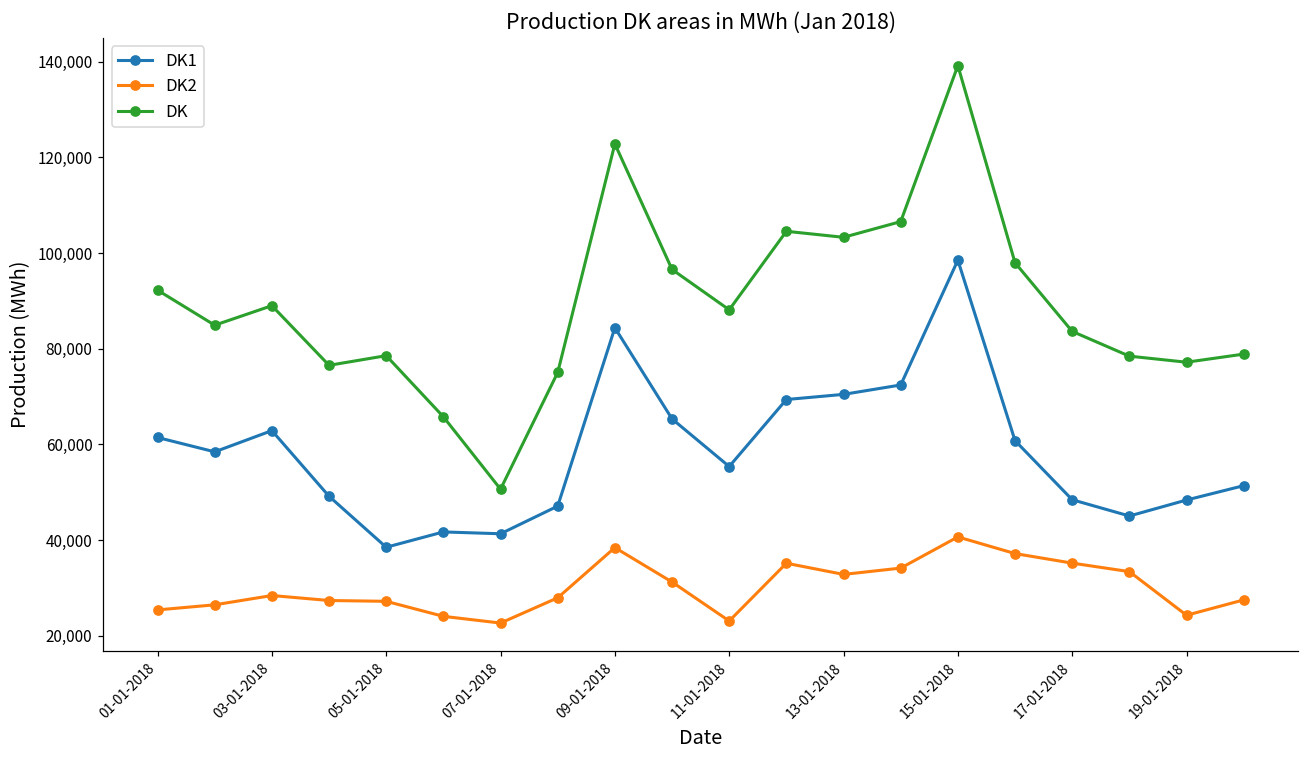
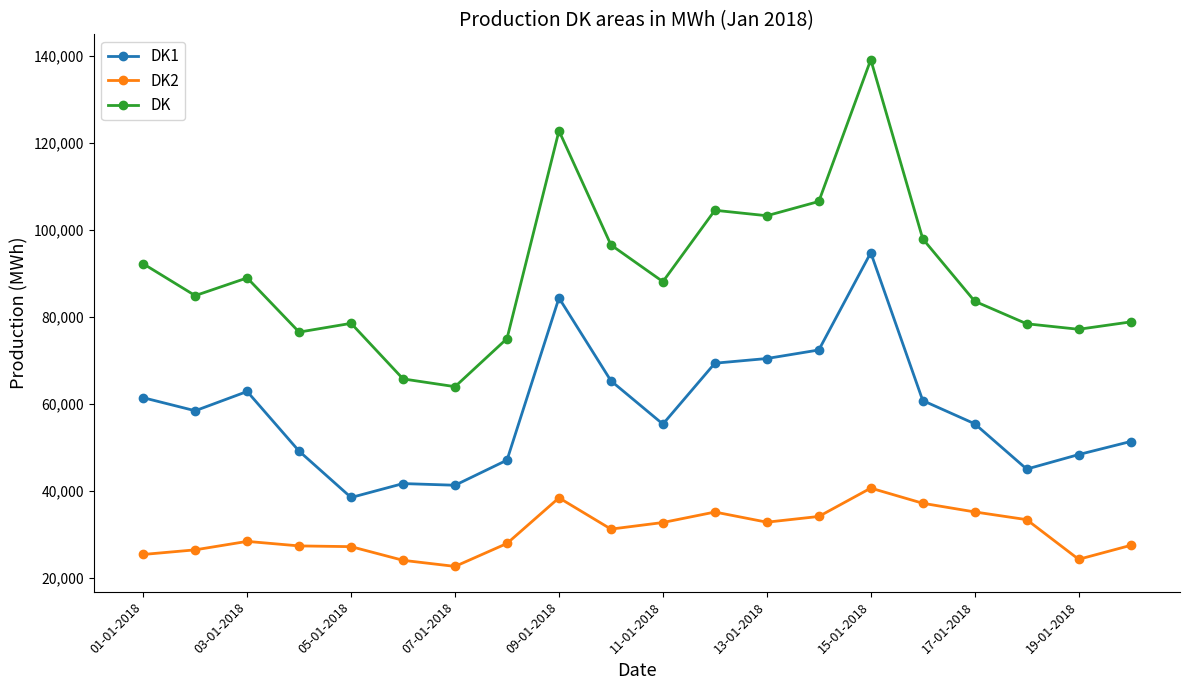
  {
    "DK1": {
      "01-01-2018": "61,000",
      "03-01-2018": "63,000",
      "05-01-2018": "39,000",
      "07-01-2018": "41,000",
      "09-01-2018": "84,000",
      "11-01-2018": "55,000",
      "13-01-2018": "70,000",
-     "15-01-2018": "99,000",
-     "17-01-2018": "48,000",
+     "15-01-2018": "95,000",
+     "17-01-2018": "55,000",
      "19-01-2018": "48,000"
    },
    "DK2": {
      "01-01-2018": "25,000",
      "03-01-2018": "28,000",
      "05-01-2018": "27,000",
      "07-01-2018": "23,000",
      "09-01-2018": "38,000",
-     "11-01-2018": "23,000",
+     "11-01-2018": "33,000",
      "13-01-2018": "33,000",
      "15-01-2018": "41,000",
      "17-01-2018": "35,000",
      "19-01-2018": "24,000"
    },
    "DK": {
      "01-01-2018": "92,000",
      "03-01-2018": "89,000",
      "05-01-2018": "79,000",
-     "07-01-2018": "51,000",
+     "07-01-2018": "64,000",
      "09-01-2018": "123,000",
      "11-01-2018": "88,000",
      "13-01-2018": "103,000",
      "15-01-2018": "139,000",
      "17-01-2018": "84,000",
      "19-01-2018": "77,000"
    }
  }
